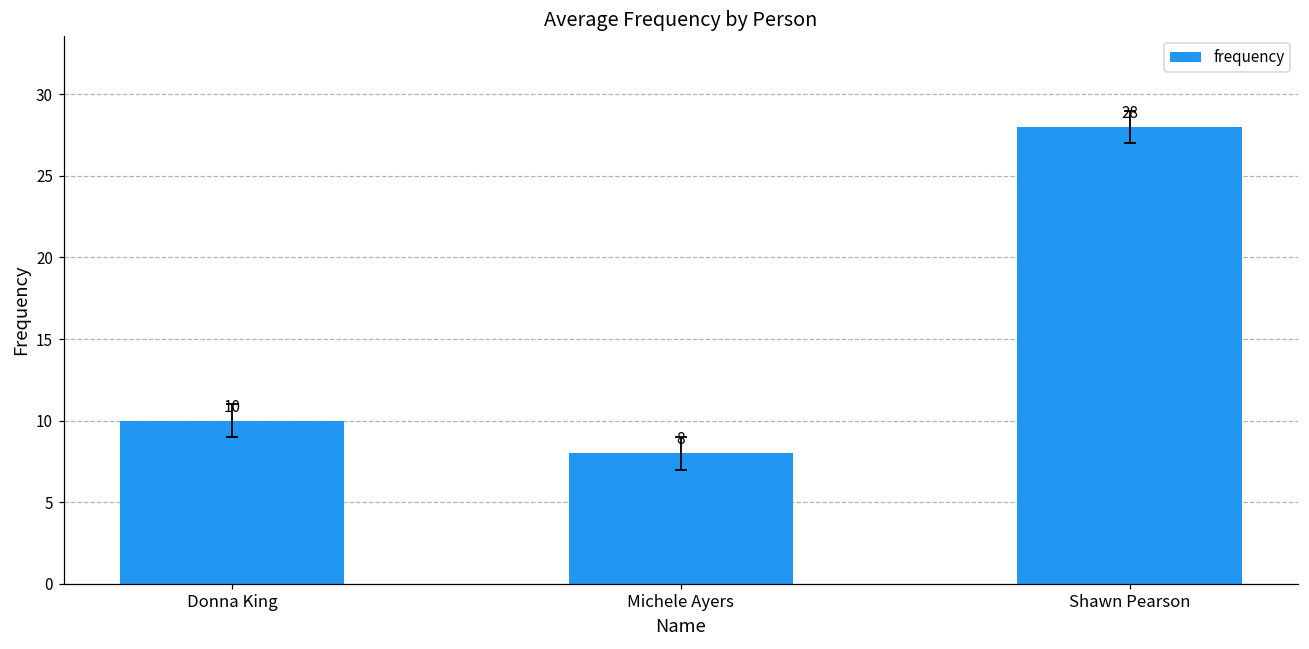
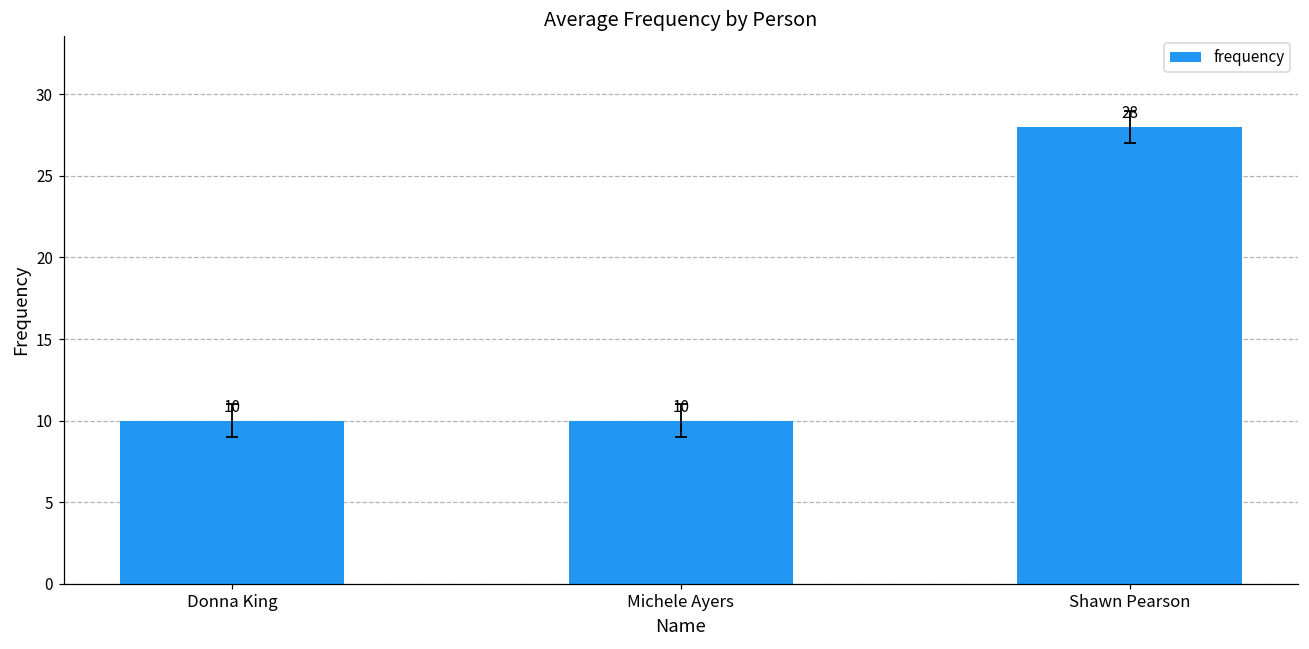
  {
    "frequency": {
-     "Michele Ayers": 8
+     "Michele Ayers": 10
    }
  }
